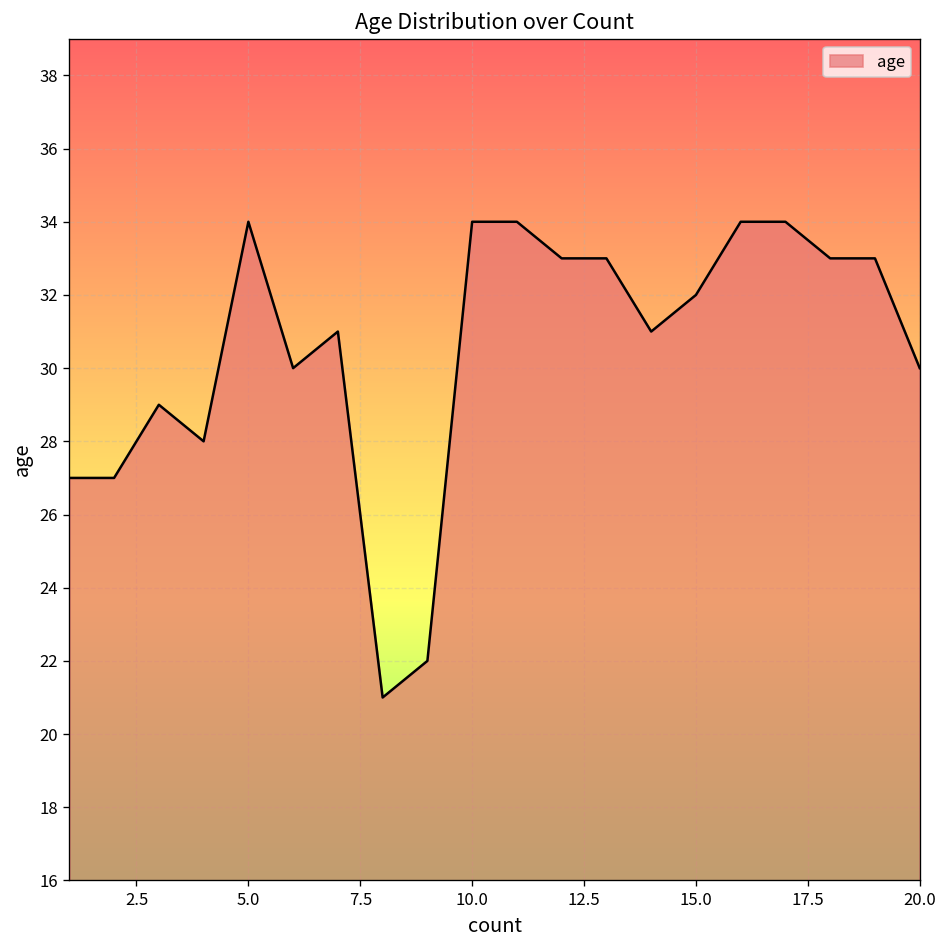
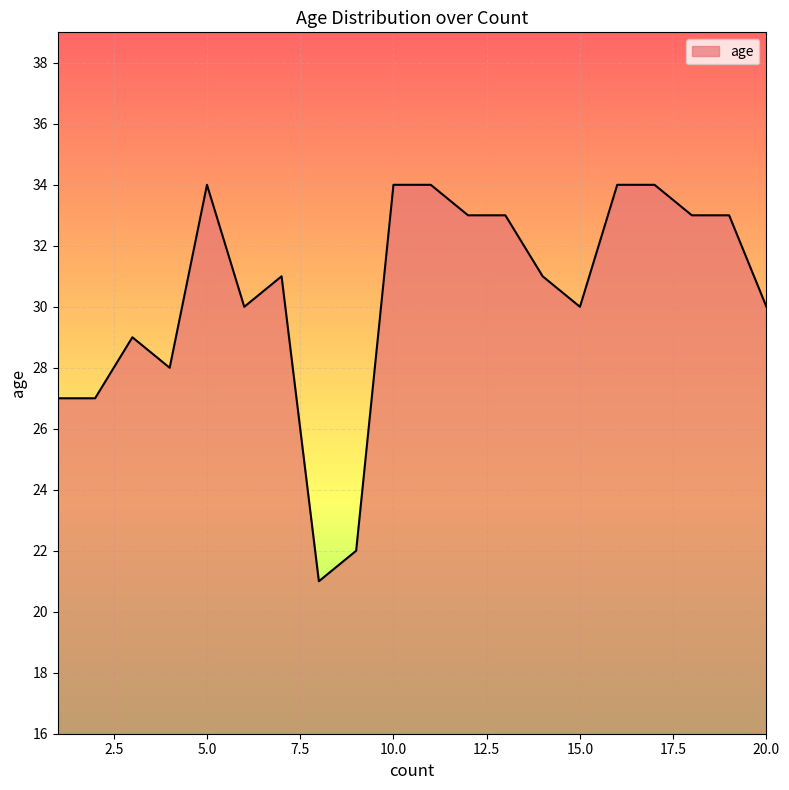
  {
    "5.0": 34,
    "10.0": 34,
-   "15.0": 32,
+   "15.0": 30,
    "20.0": 30
  }
